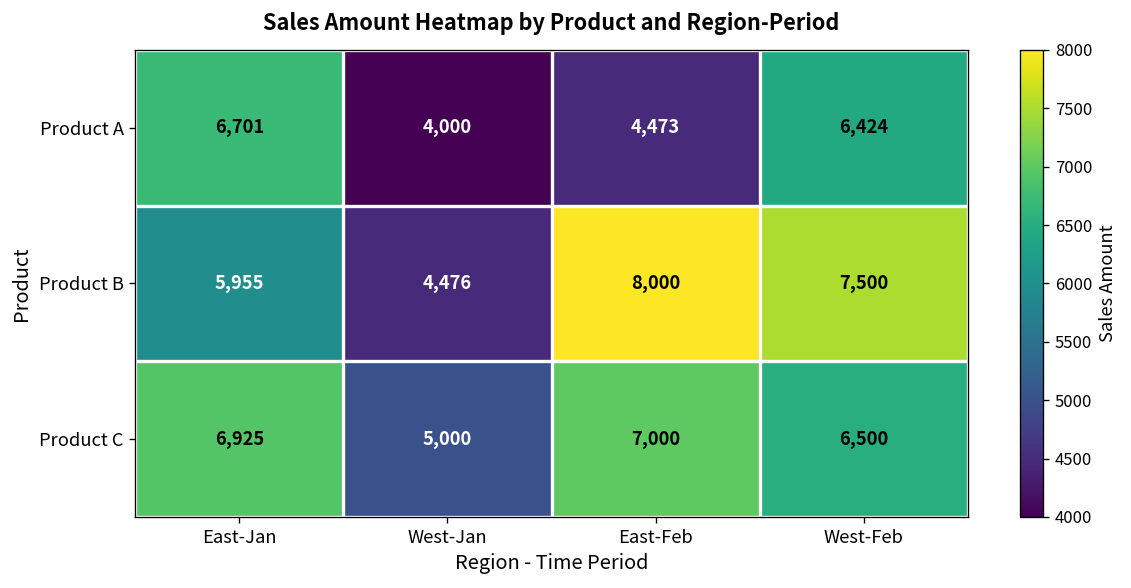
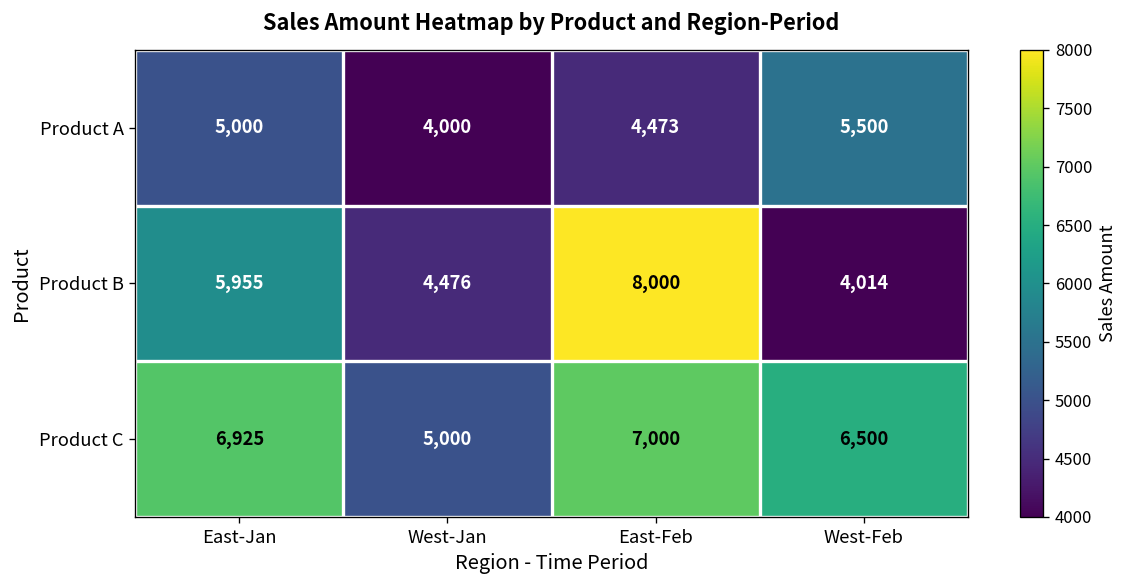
  {
    "Product A": {
-     "East-Jan": "6,701",
+     "East-Jan": "5,000",
      "West-Jan": "4,000",
      "East-Feb": "4,473",
-     "West-Feb": "6,424"
+     "West-Feb": "5,500"
    },
    "Product B": {
      "East-Jan": "5,955",
      "West-Jan": "4,476",
      "East-Feb": "8,000",
-     "West-Feb": "7,500"
+     "West-Feb": "4,014"
    },
    "Product C": {
      "East-Jan": "6,925",
      "West-Jan": "5,000",
      "East-Feb": "7,000",
      "West-Feb": "6,500"
    }
  }
